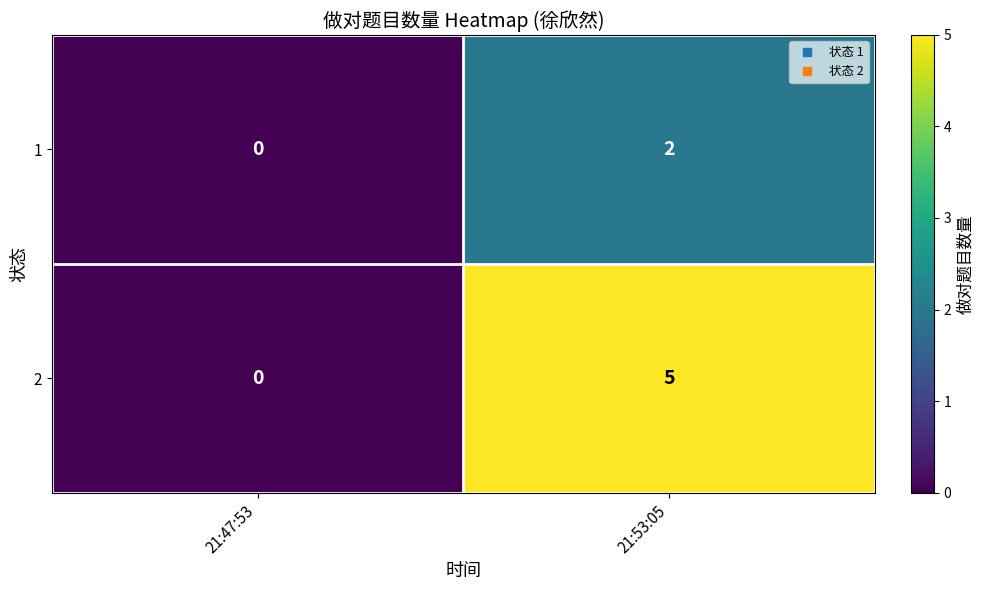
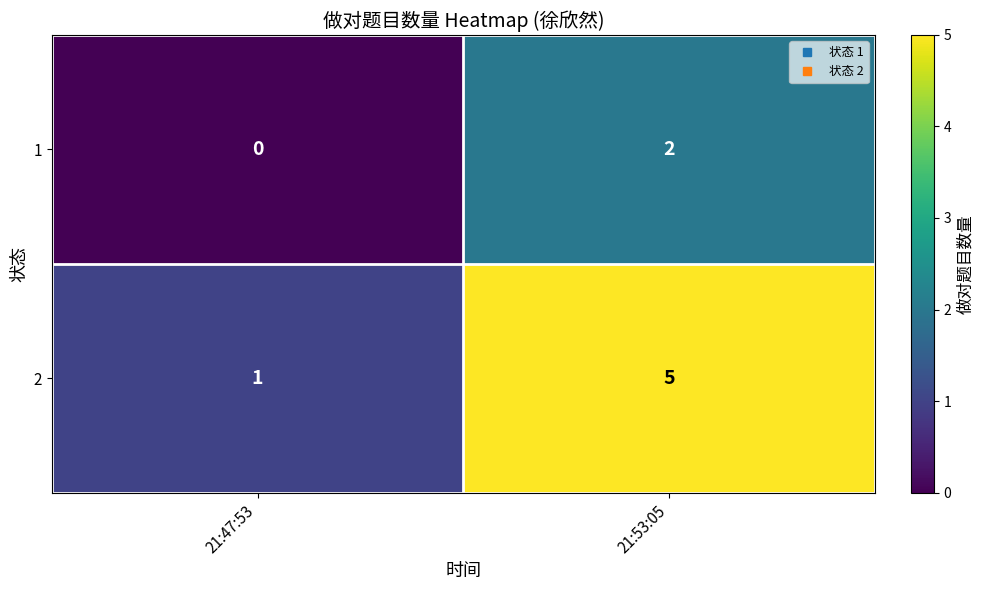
  {
    "1": {
      "21:47:53": 0,
      "21:53:05": 2
    },
    "2": {
-     "21:47:53": 0,
+     "21:47:53": 1,
      "21:53:05": 5
    }
  }
